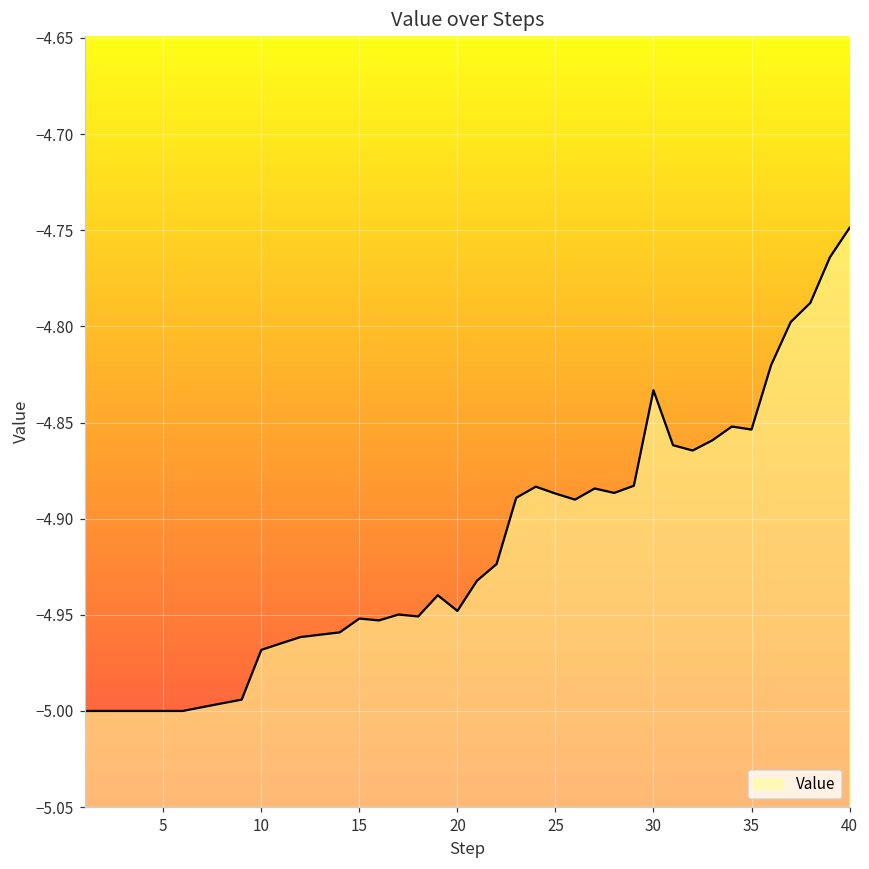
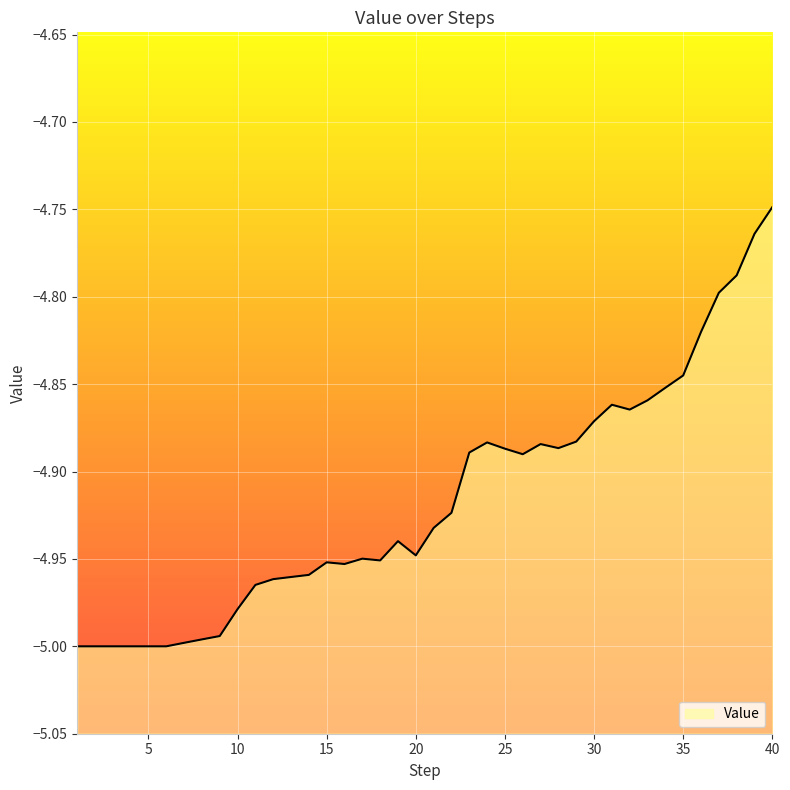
  {
    "5": -5.000,
-   "10": -4.968,
+   "10": -4.979,
    "15": -4.952,
    "20": -4.948,
    "25": -4.887,
-   "30": -4.833,
-   "35": -4.854,
+   "30": -4.871,
+   "35": -4.845,
    "40": -4.749
  }
